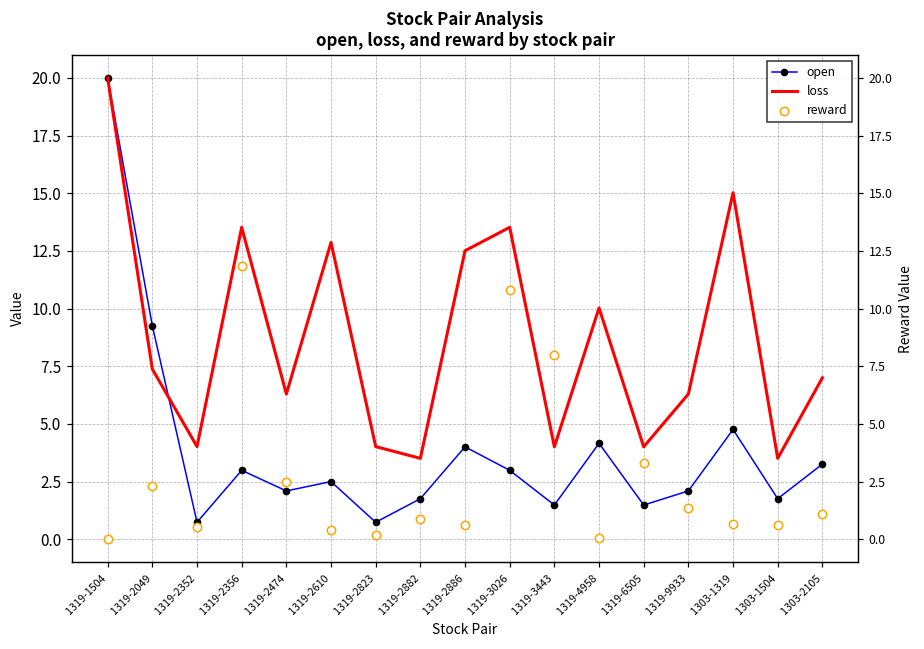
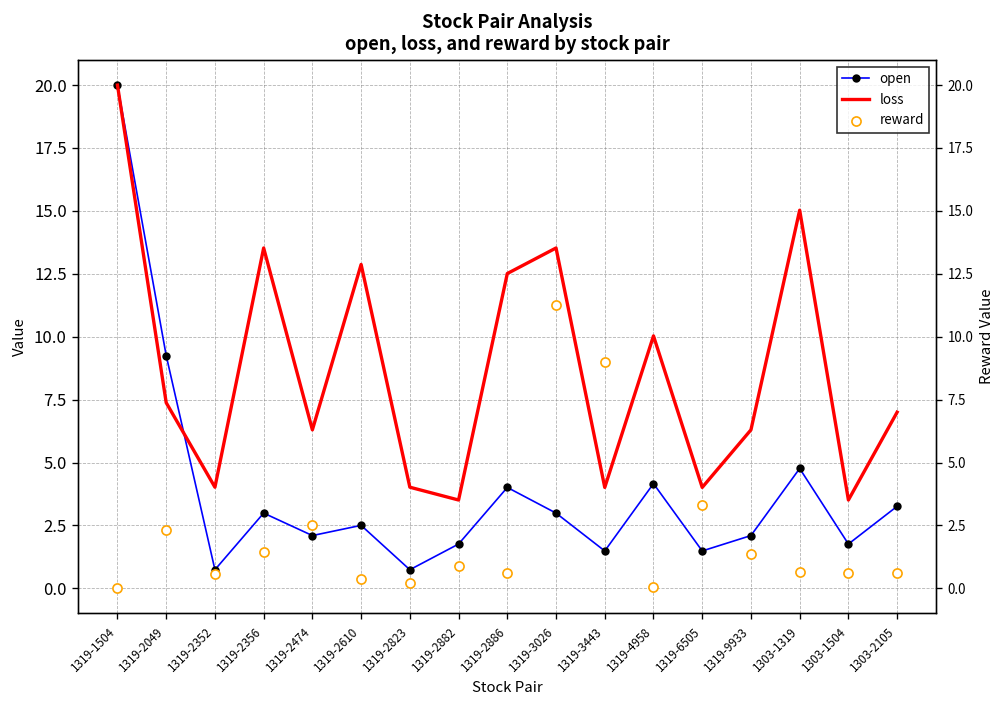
  {
    "open": {
      "1319-2049": 9.3,
      "1319-2352": 0.7,
      "1319-2356": 3.0,
      "1319-2474": 2.1,
      "1319-2610": 2.5,
      "1319-2823": 0.7,
      "1319-2882": 1.8,
      "1319-2886": 4.0,
      "1319-3026": 3.0,
      "1319-3443": 1.5,
      "1319-4958": 4.2,
      "1319-6505": 1.5,
      "1319-9933": 2.1,
      "1303-1319": 4.8,
      "1303-1504": 1.8,
      "1303-2105": 3.3
    },
    "reward": {
-     "1319-2356": 11.8,
-     "1319-3026": 10.8,
-     "1319-3443": 8,
-     "1303-2105": 1.1
+     "1319-2356": 1.4,
+     "1319-3026": 11.3,
+     "1319-3443": 9,
+     "1303-2105": 0.6
    },
    "loss": {
      "1319-2049": 7.4,
      "1319-2352": 4.0,
      "1319-2356": 13.5,
      "1319-2474": 6.3,
      "1319-2610": 12.9,
      "1319-2823": 4.0,
      "1319-2882": 3.5,
      "1319-2886": 12.5,
      "1319-3026": 13.5,
      "1319-3443": 4.0,
      "1319-4958": 10.0,
      "1319-6505": 4.0,
      "1319-9933": 6.3,
      "1303-1319": 15.0,
      "1303-1504": 3.5,
      "1303-2105": 7.0
    }
  }
